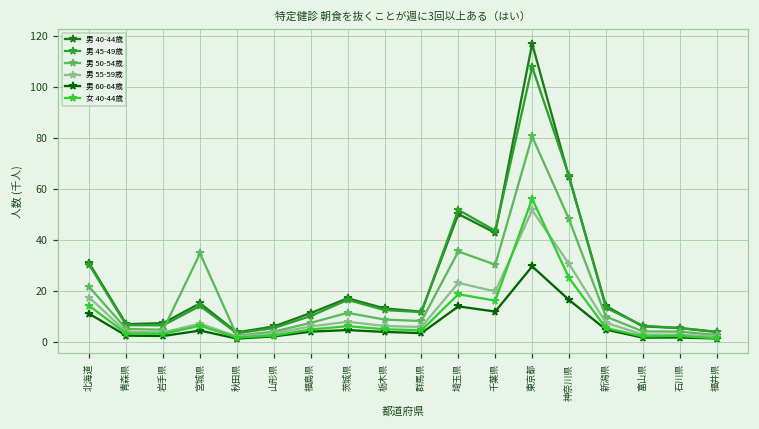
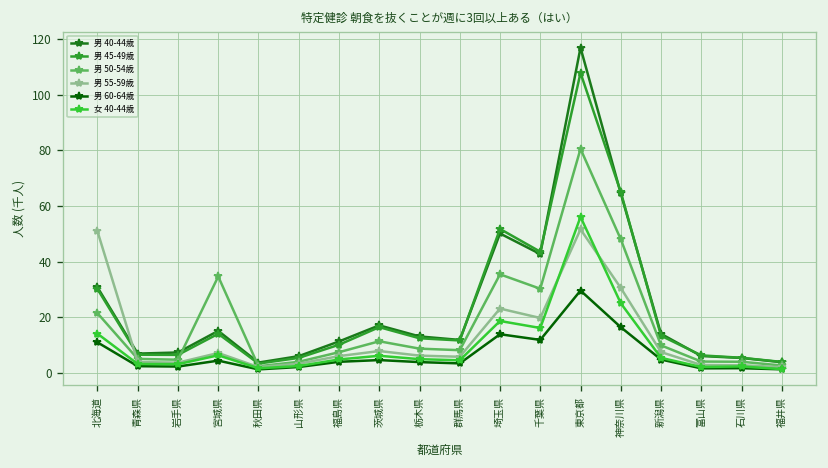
  {
    "男 50-54歳": {
      "北海道": 22,
      "青森県": 5,
      "宮城県": 35,
      "福島県": 8,
      "茨城県": 11,
      "栃木県": 9,
      "群馬県": 8,
      "埼玉県": 35,
      "千葉県": 30,
      "東京都": 81,
      "神奈川県": 48,
      "新潟県": 10,
      "富山県": 4,
      "石川県": 4
    },
    "男 55-59歳": {
-     "北海道": 17,
+     "北海道": 51,
      "福島県": 6,
      "茨城県": 8,
      "栃木県": 6,
      "群馬県": 6,
      "埼玉県": 23,
      "千葉県": 20,
      "東京都": 52,
      "神奈川県": 31,
      "新潟県": 8
    }
  }
